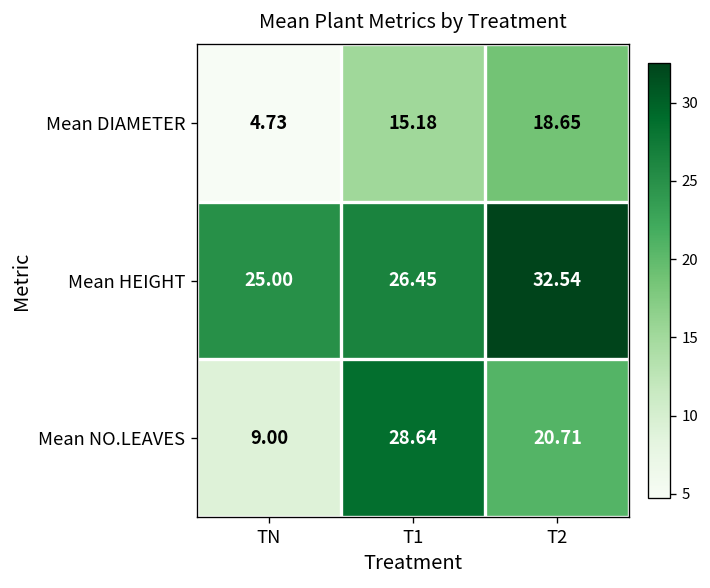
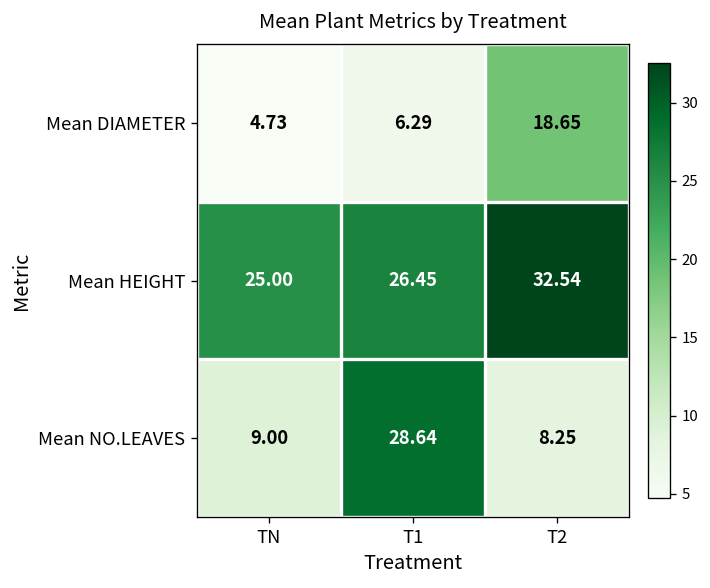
  {
    "Mean DIAMETER": {
      "TN": 4.73,
-     "T1": 15.18,
+     "T1": 6.29,
      "T2": 18.65
    },
    "Mean HEIGHT": {
      "TN": 25.00,
      "T1": 26.45,
      "T2": 32.54
    },
    "Mean NO.LEAVES": {
      "TN": 9.00,
      "T1": 28.64,
-     "T2": 20.71
+     "T2": 8.25
    }
  }
